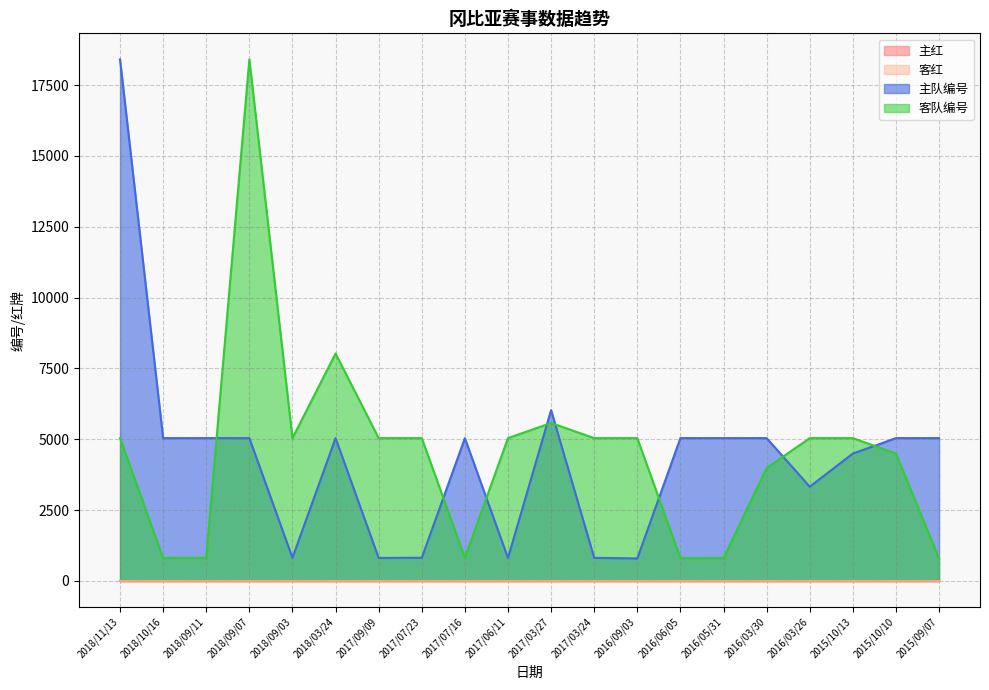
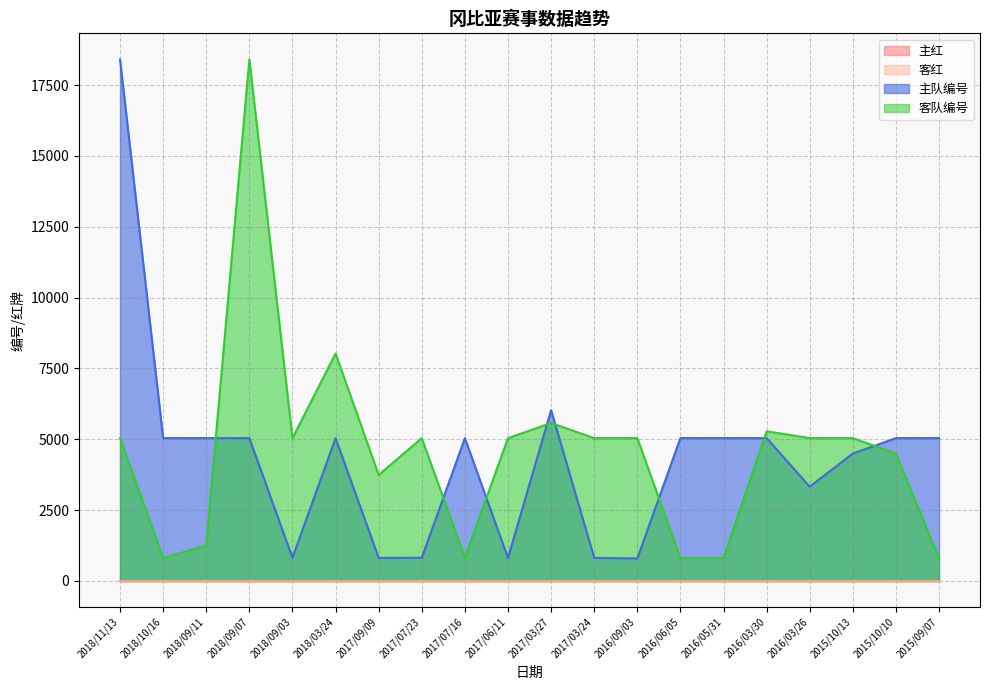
  {
    "主队编号": {
      "2018/11/13": 18400,
      "2018/10/16": 5000,
      "2018/09/11": 5000,
      "2018/09/07": 5000,
      "2018/09/03": 800,
      "2018/03/24": 5000,
      "2017/09/09": 800,
      "2017/07/23": 800,
      "2017/07/16": 5000,
      "2017/06/11": 800,
      "2017/03/27": 6000,
      "2017/03/24": 800,
      "2016/09/03": 800,
      "2016/06/05": 5000,
      "2016/05/31": 5000,
      "2016/03/30": 5000,
      "2016/03/26": 3300,
      "2015/10/13": 4500,
      "2015/10/10": 5000,
      "2015/09/07": 5000
    },
    "客队编号": {
      "2018/11/13": 5000,
      "2018/10/16": 800,
-     "2018/09/11": 800,
+     "2018/09/11": 1300,
      "2018/09/07": 18400,
      "2018/09/03": 5000,
      "2018/03/24": 8000,
-     "2017/09/09": 5000,
+     "2017/09/09": 3700,
      "2017/07/23": 5000,
      "2017/07/16": 800,
      "2017/06/11": 5000,
      "2017/03/27": 5600,
      "2017/03/24": 5000,
      "2016/09/03": 5000,
      "2016/06/05": 800,
      "2016/05/31": 800,
-     "2016/03/30": 4000,
+     "2016/03/30": 5300,
      "2016/03/26": 5000,
      "2015/10/13": 5000,
      "2015/10/10": 4500,
      "2015/09/07": 800
    }
  }
